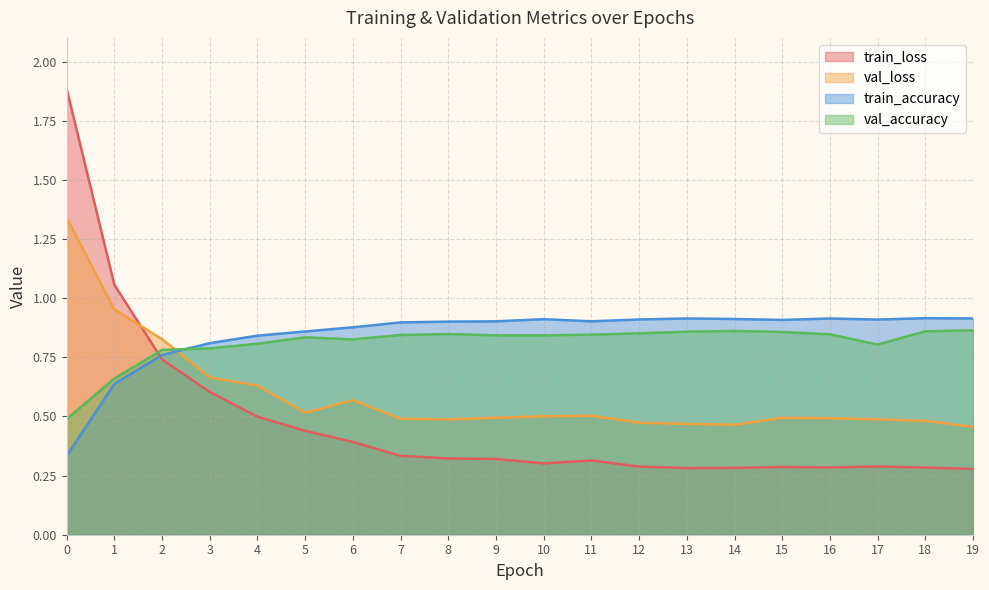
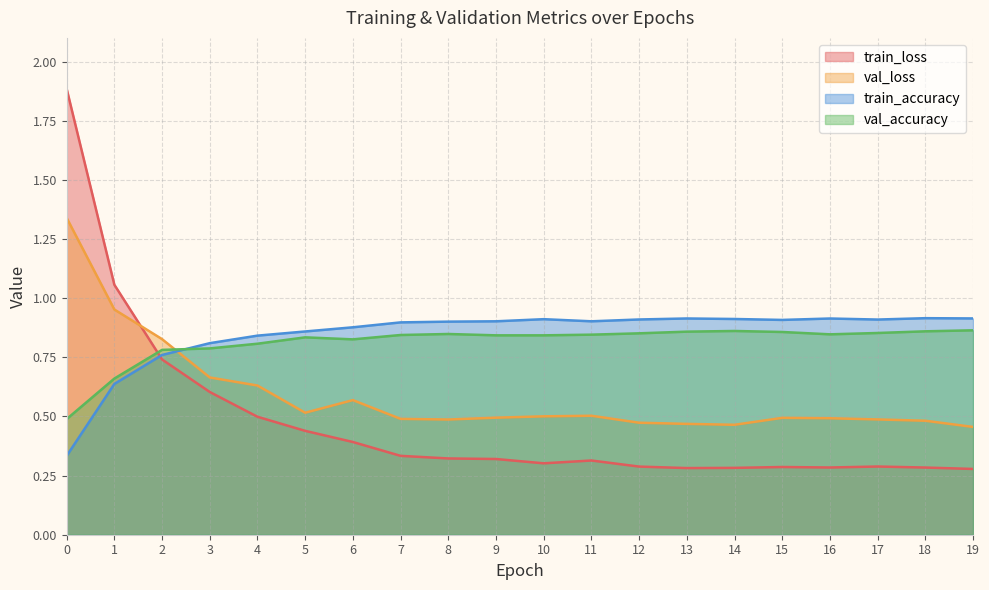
  {
    "train_accuracy": {
      "0": 0.33,
      "1": 0.64,
      "2": 0.76,
      "3": 0.81,
      "4": 0.84,
      "5": 0.86,
      "6": 0.88,
      "7": 0.90,
      "8": 0.90,
      "9": 0.90,
      "10": 0.91,
      "11": 0.90,
      "12": 0.91,
      "13": 0.91,
      "14": 0.91,
      "15": 0.91,
      "16": 0.91,
      "17": 0.91,
      "18": 0.92,
      "19": 0.91
    },
    "val_accuracy": {
      "0": 0.49,
      "1": 0.66,
      "2": 0.78,
      "3": 0.79,
      "4": 0.81,
      "5": 0.83,
      "6": 0.83,
      "7": 0.84,
      "8": 0.85,
      "9": 0.84,
      "10": 0.84,
      "11": 0.85,
      "12": 0.85,
      "13": 0.86,
      "14": 0.86,
      "15": 0.86,
      "16": 0.85,
-     "17": 0.80,
+     "17": 0.85,
      "18": 0.86,
      "19": 0.86
    }
  }
